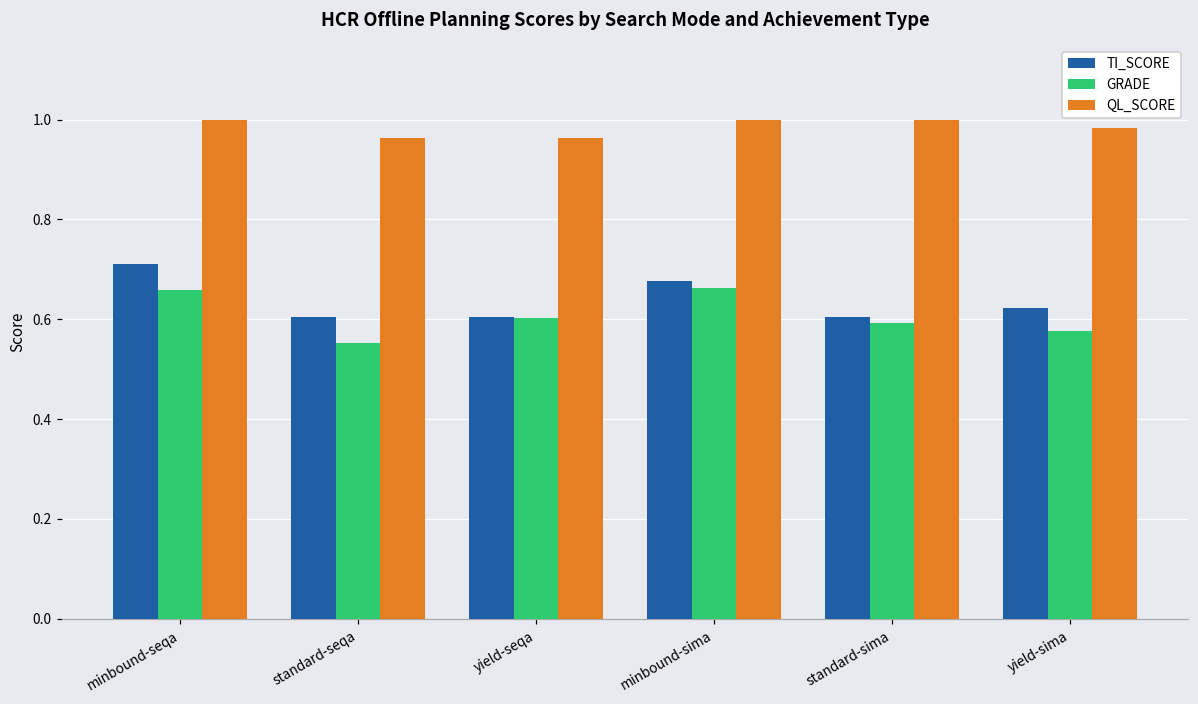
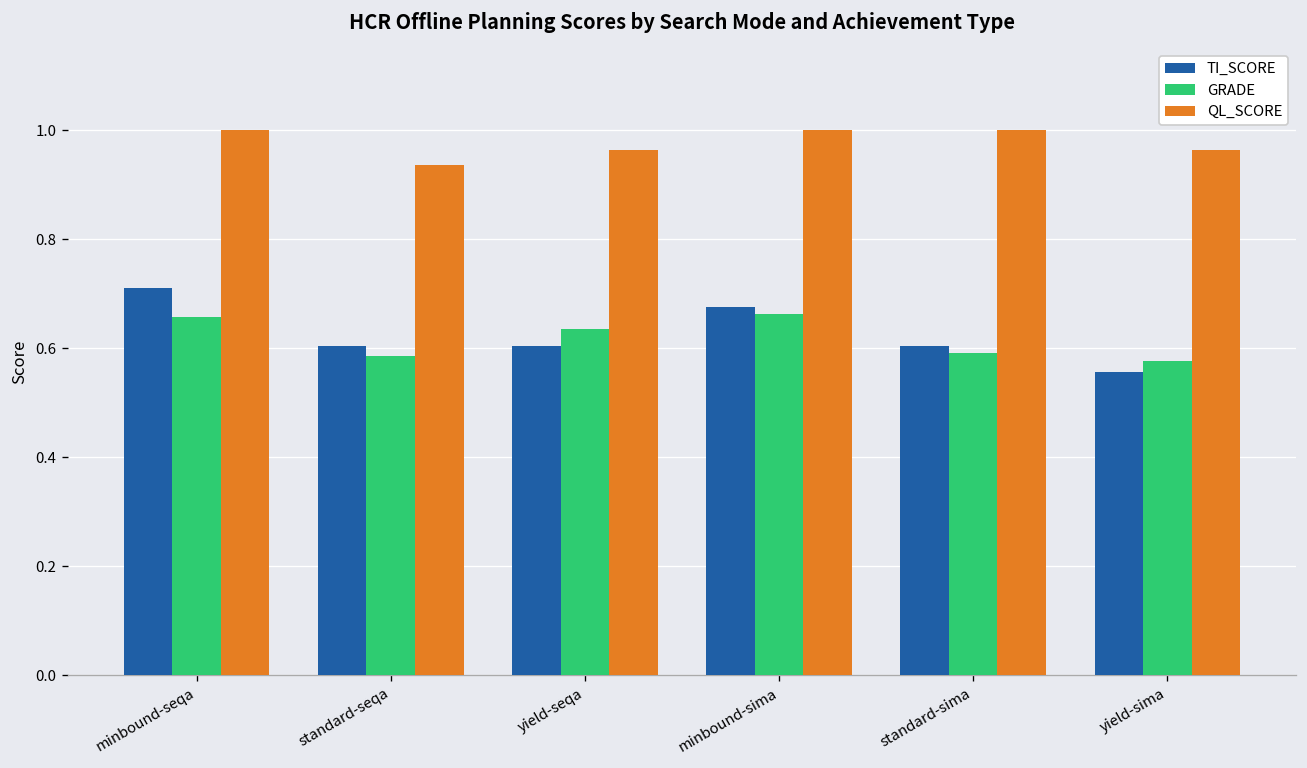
  {
    "TI_SCORE": {
      "minbound-seqa": 0.71,
      "standard-seqa": 0.60,
      "yield-seqa": 0.60,
      "minbound-sima": 0.68,
      "standard-sima": 0.61,
-     "yield-sima": 0.62
+     "yield-sima": 0.56
    },
    "GRADE": {
      "minbound-seqa": 0.66,
-     "standard-seqa": 0.55,
-     "yield-seqa": 0.60,
+     "standard-seqa": 0.59,
+     "yield-seqa": 0.64,
      "minbound-sima": 0.66,
      "standard-sima": 0.59,
      "yield-sima": 0.58
    },
    "QL_SCORE": {
      "minbound-seqa": 1.00,
-     "standard-seqa": 0.96,
+     "standard-seqa": 0.94,
      "yield-seqa": 0.96,
      "minbound-sima": 1.00,
      "standard-sima": 1.00,
-     "yield-sima": 0.98
+     "yield-sima": 0.96
    }
  }
